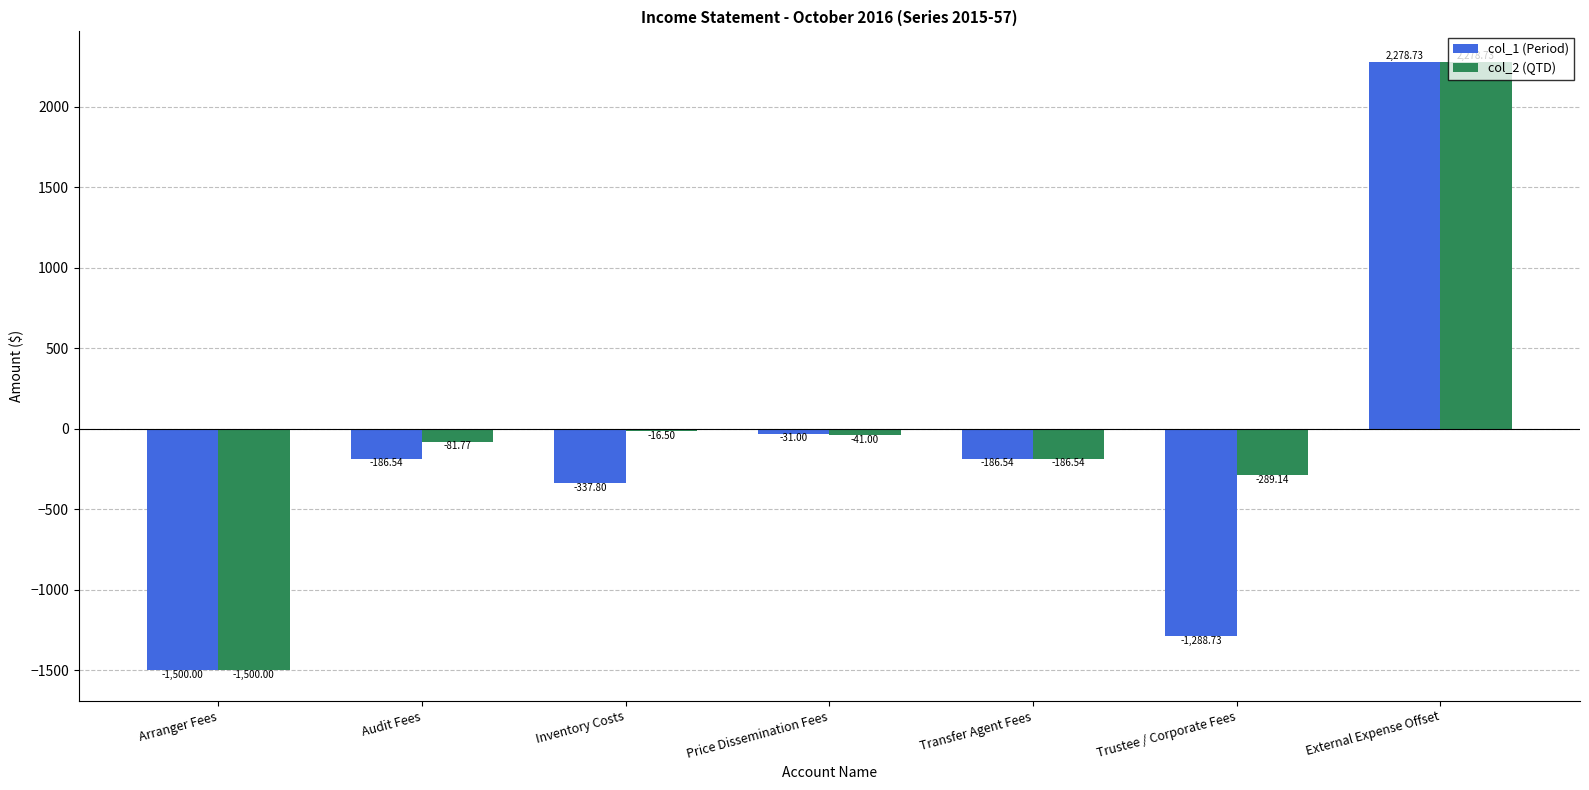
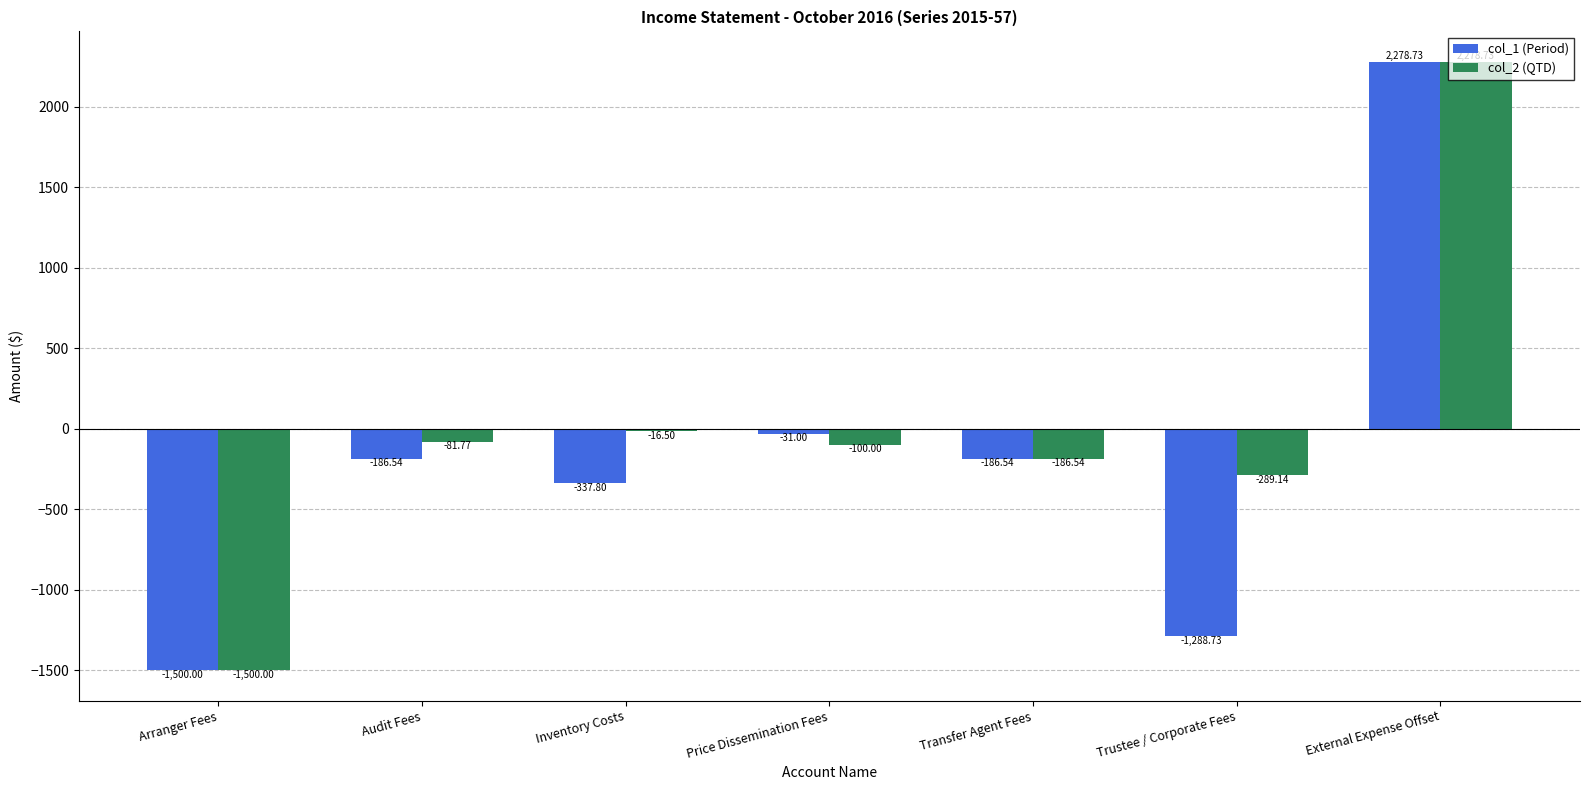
  {
    "col_1 (Period)": {
      "Arranger Fees": "-1,500.00",
      "Audit Fees": "-186.54",
      "Inventory Costs": "-337.80",
      "Price Dissemination Fees": "-31.00",
      "Transfer Agent Fees": "-186.54",
      "Trustee / Corporate Fees": "-1,288.73",
      "External Expense Offset": "2,278.73"
    },
    "col_2 (QTD)": {
      "Arranger Fees": "-1,500.00",
      "Audit Fees": "-81.77",
      "Inventory Costs": "-16.50",
-     "Price Dissemination Fees": "-41.00",
+     "Price Dissemination Fees": "-100.00",
      "Transfer Agent Fees": "-186.54",
      "Trustee / Corporate Fees": "-289.14"
    }
  }
